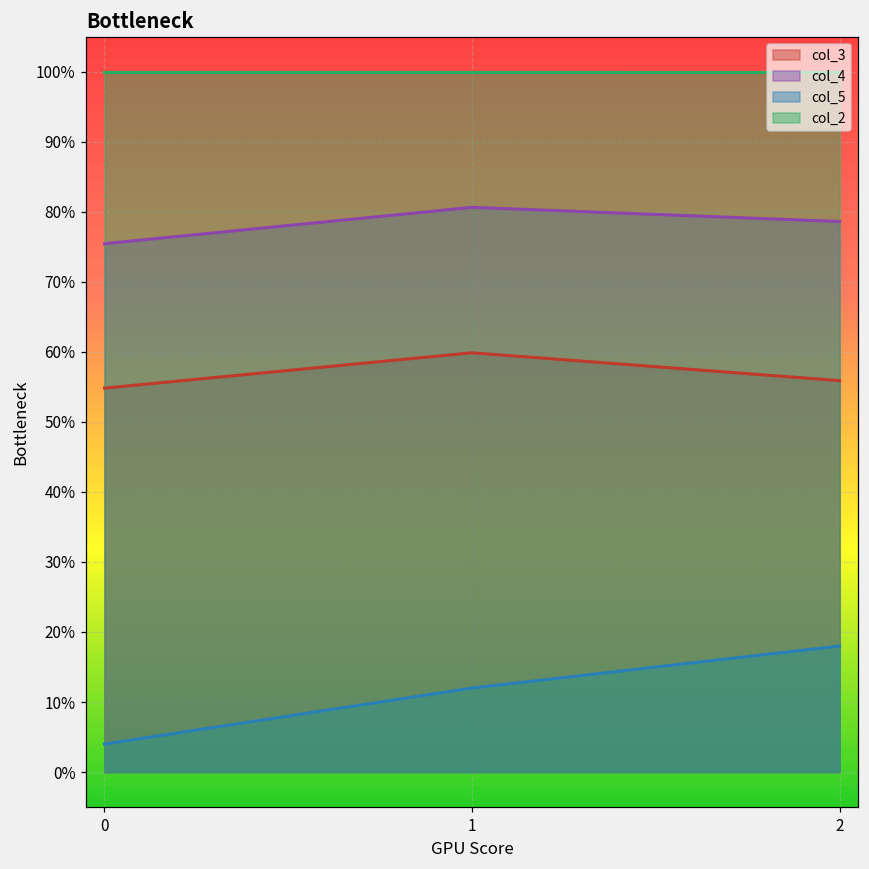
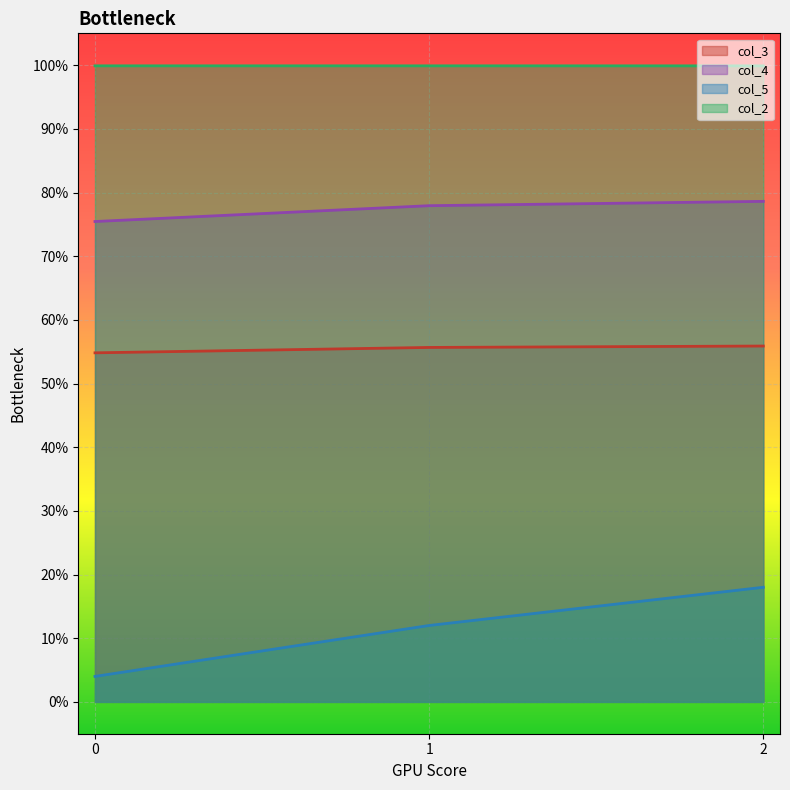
  {
    "col_3": {
      "0": "55%",
-     "1": "60%",
+     "1": "56%",
      "2": "56%"
    },
    "col_4": {
      "0": "75%",
-     "1": "81%",
+     "1": "78%",
      "2": "79%"
    },
    "col_5": {
      "0": "4%",
      "1": "12%",
      "2": "18%"
    },
    "col_2": {
      "0": "100%",
      "1": "100%"
    }
  }
